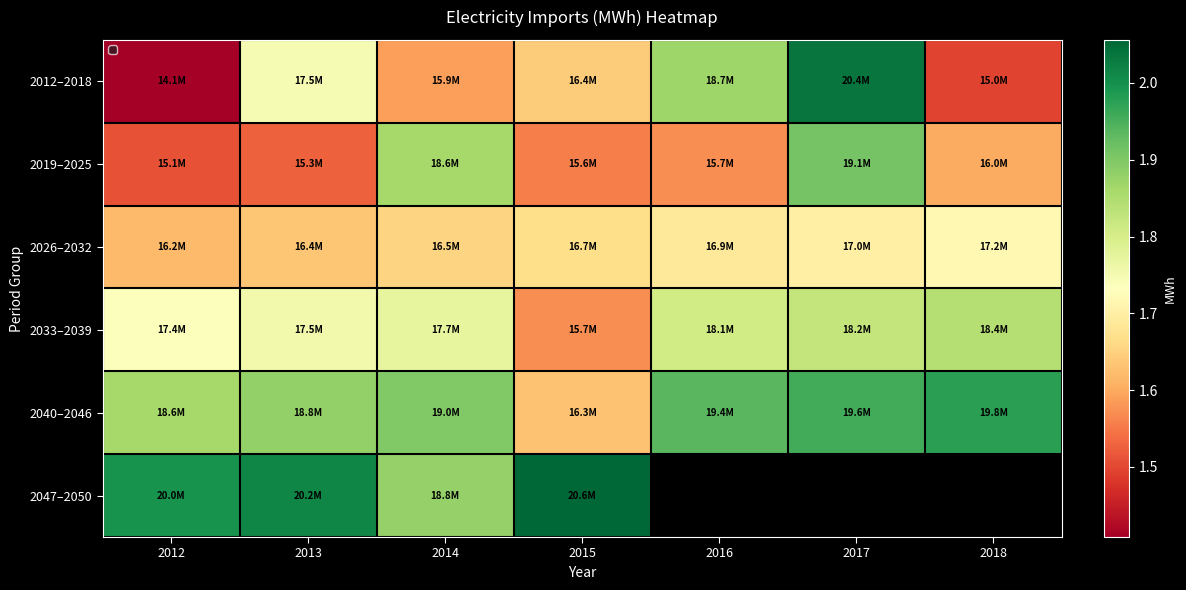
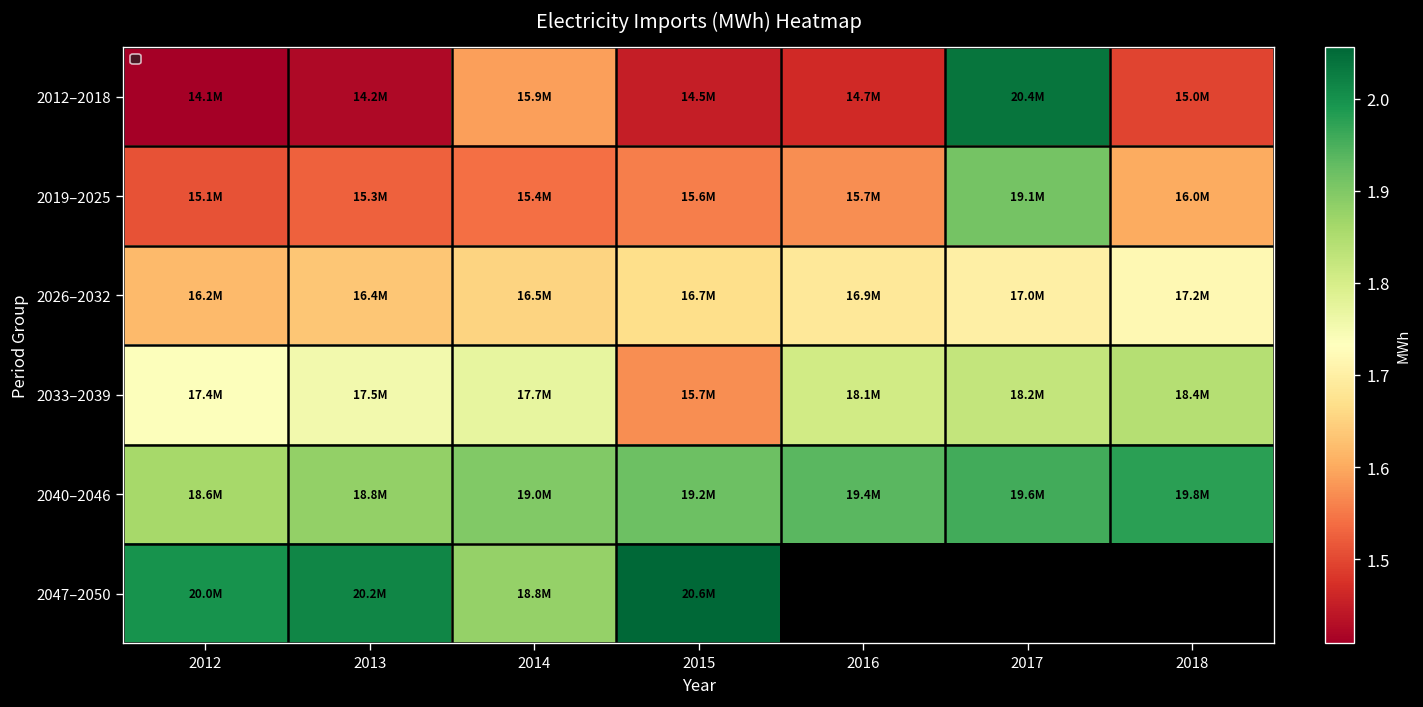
  {
    "2012–2018": {
      "2012": "14.1M",
-     "2013": "17.5M",
+     "2013": "14.2M",
      "2014": "15.9M",
-     "2015": "16.4M",
-     "2016": "18.7M",
+     "2015": "14.5M",
+     "2016": "14.7M",
      "2017": "20.4M",
      "2018": "15.0M"
    },
    "2019–2025": {
      "2012": "15.1M",
      "2013": "15.3M",
-     "2014": "18.6M",
+     "2014": "15.4M",
      "2015": "15.6M",
      "2016": "15.7M",
      "2017": "19.1M",
      "2018": "16.0M"
    },
    "2026–2032": {
      "2012": "16.2M",
      "2013": "16.4M",
      "2014": "16.5M",
      "2015": "16.7M",
      "2016": "16.9M",
      "2017": "17.0M",
      "2018": "17.2M"
    },
    "2033–2039": {
      "2012": "17.4M",
      "2013": "17.5M",
      "2014": "17.7M",
      "2015": "15.7M",
      "2016": "18.1M",
      "2017": "18.2M",
      "2018": "18.4M"
    },
    "2040–2046": {
      "2012": "18.6M",
      "2013": "18.8M",
      "2014": "19.0M",
-     "2015": "16.3M",
+     "2015": "19.2M",
      "2016": "19.4M",
      "2017": "19.6M",
      "2018": "19.8M"
    },
    "2047–2050": {
      "2012": "20.0M",
      "2013": "20.2M",
      "2014": "18.8M",
      "2015": "20.6M"
    }
  }
